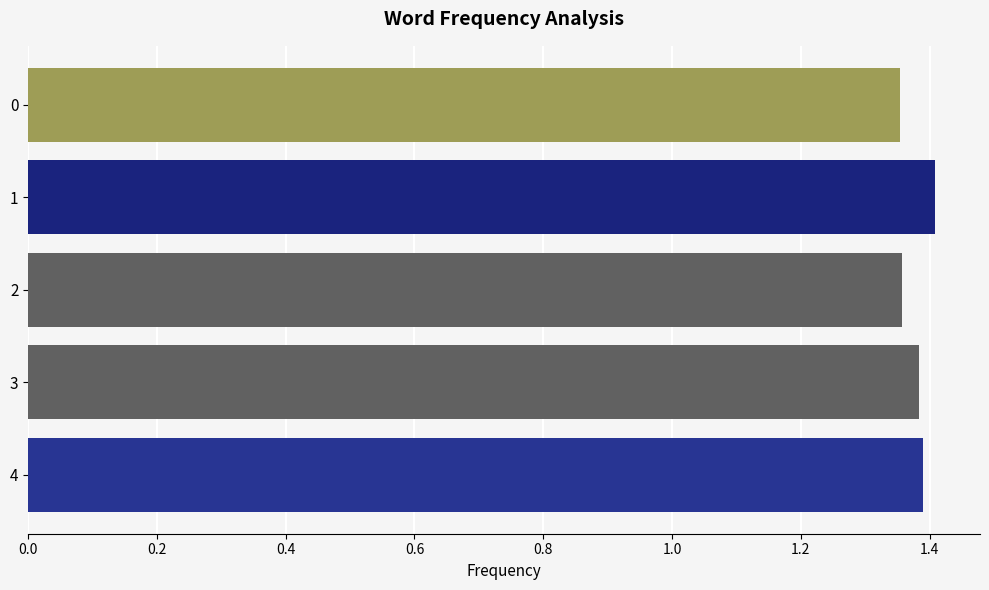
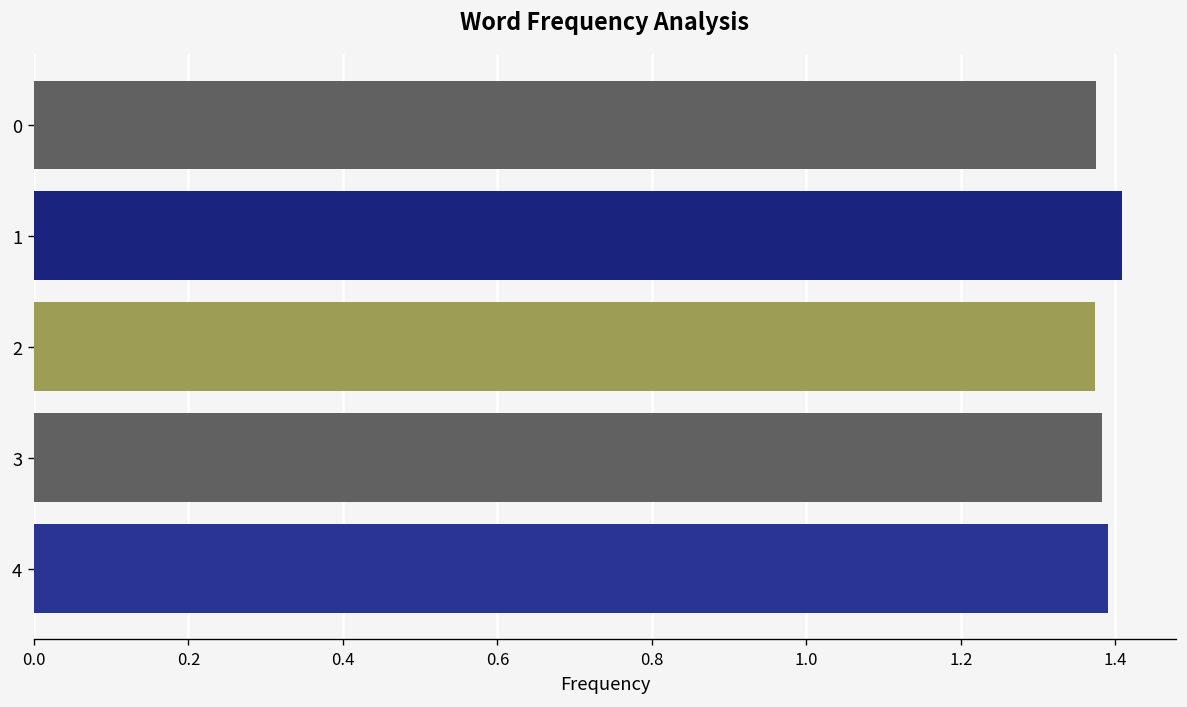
  {
-   "0": 1.35,
+   "0": 1.37,
    "1": 1.41,
-   "2": 1.36,
+   "2": 1.37,
    "3": 1.38,
    "4": 1.39
  }
